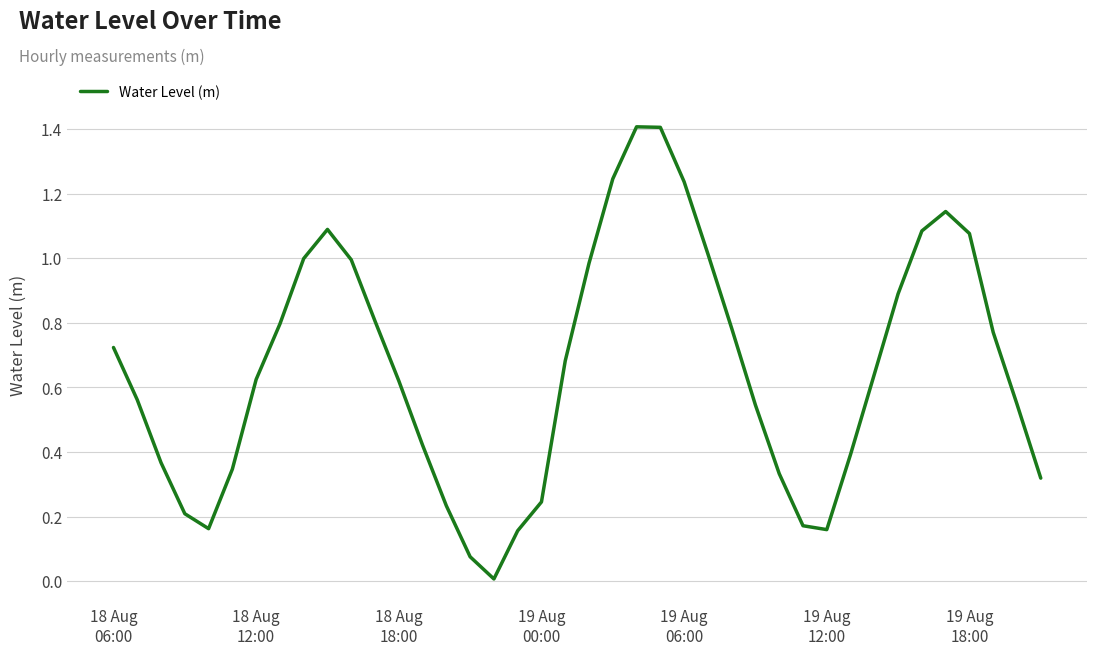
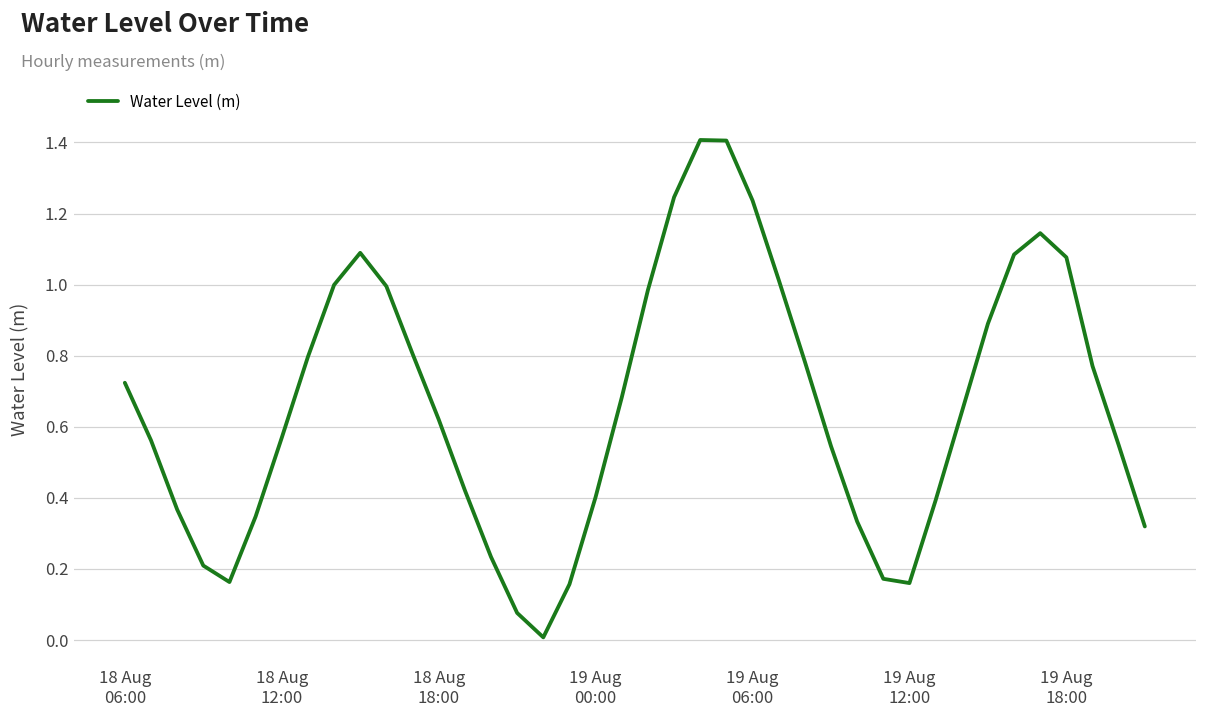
  {
    "18 Aug 06:00": 0.72,
-   "18 Aug 12:00": 0.62,
+   "18 Aug 12:00": 0.57,
    "18 Aug 18:00": 0.62,
-   "19 Aug 00:00": 0.25,
+   "19 Aug 00:00": 0.40,
    "19 Aug 06:00": 1.24,
    "19 Aug 12:00": 0.16,
    "19 Aug 18:00": 1.08
  }
